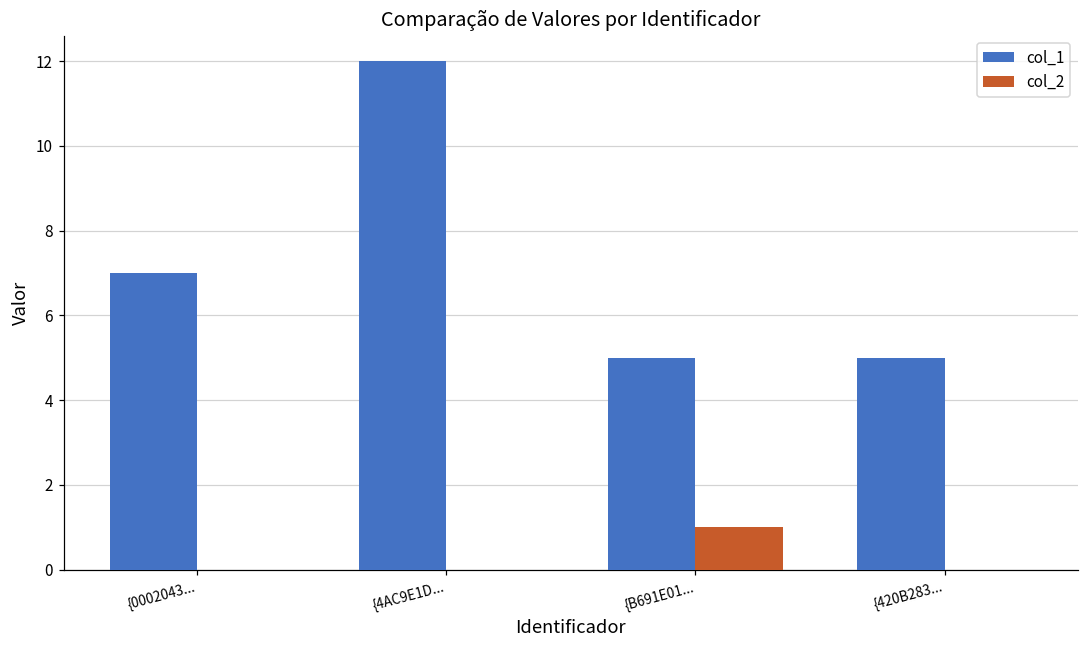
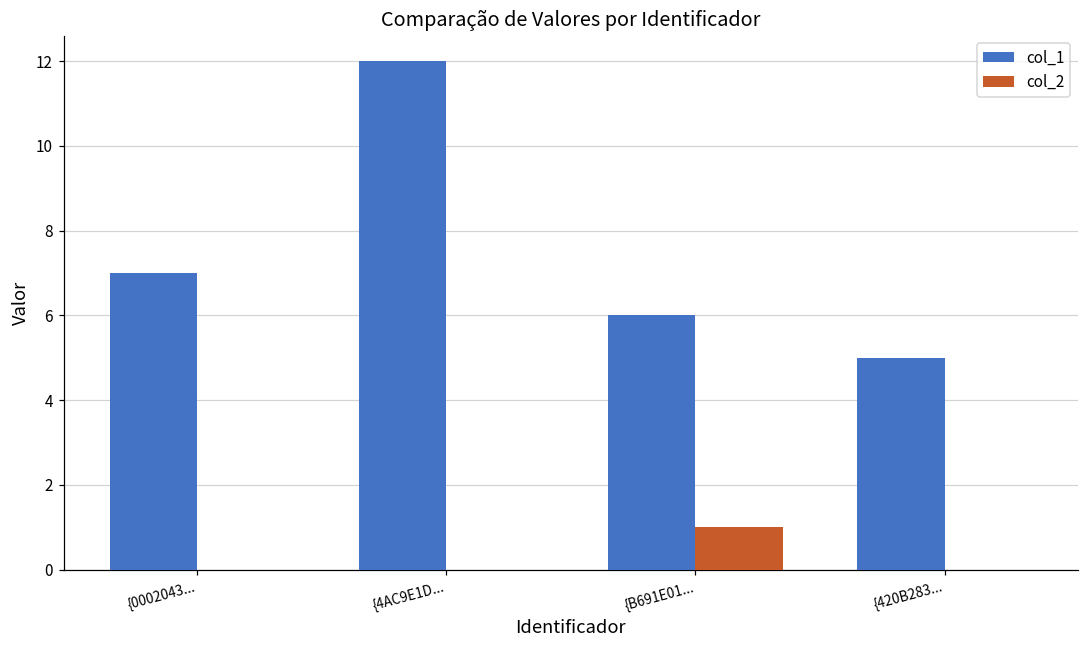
  {
    "col_1": {
      "{0002043...": 7,
      "{4AC9E1D...": 12,
-     "{B691E01...": 5,
+     "{B691E01...": 6,
      "{420B283...": 5
    },
    "col_2": {
      "{0002043...": 0,
      "{4AC9E1D...": 0,
      "{B691E01...": 1,
      "{420B283...": 0
    }
  }
